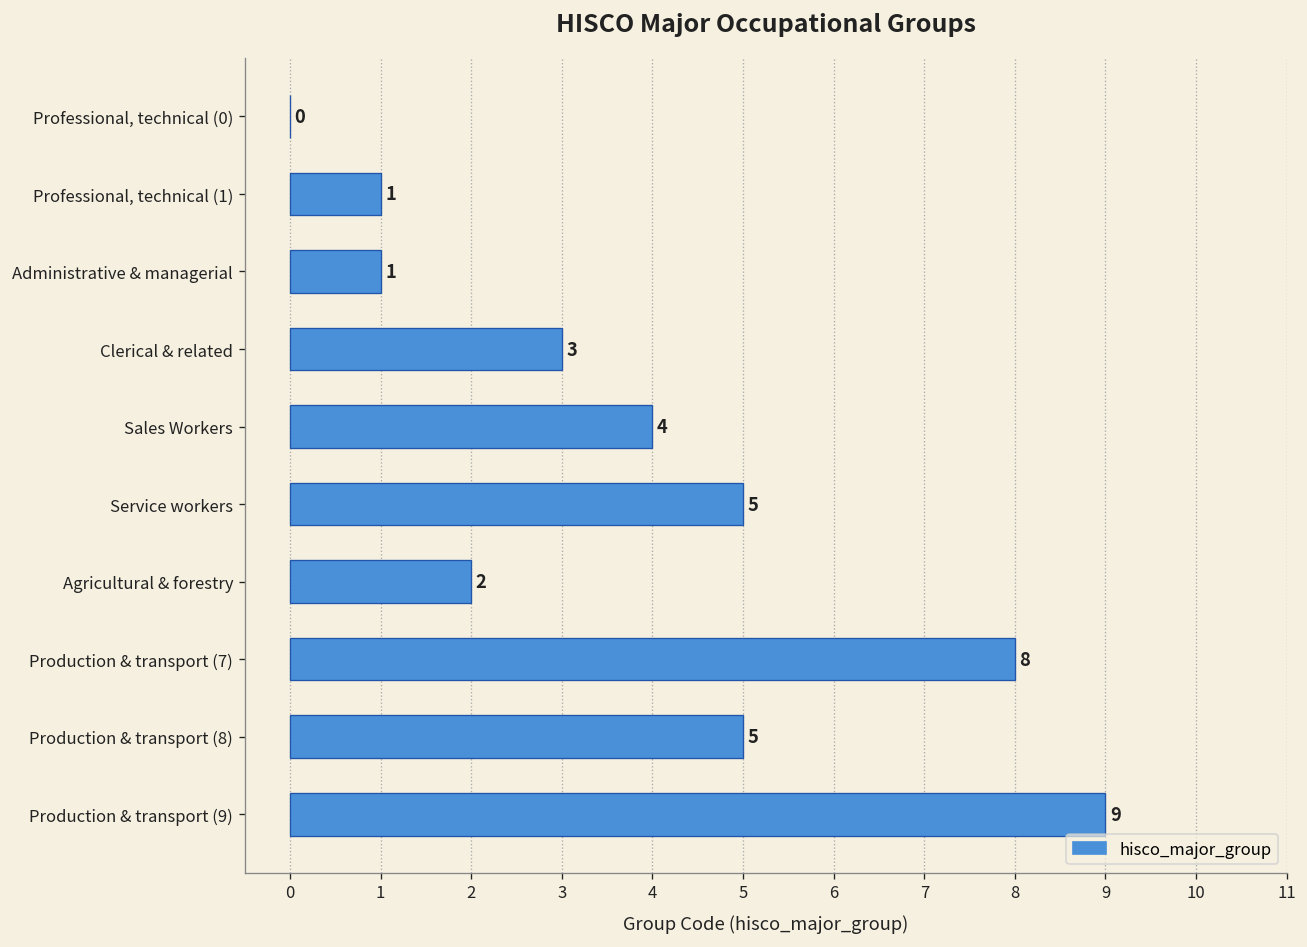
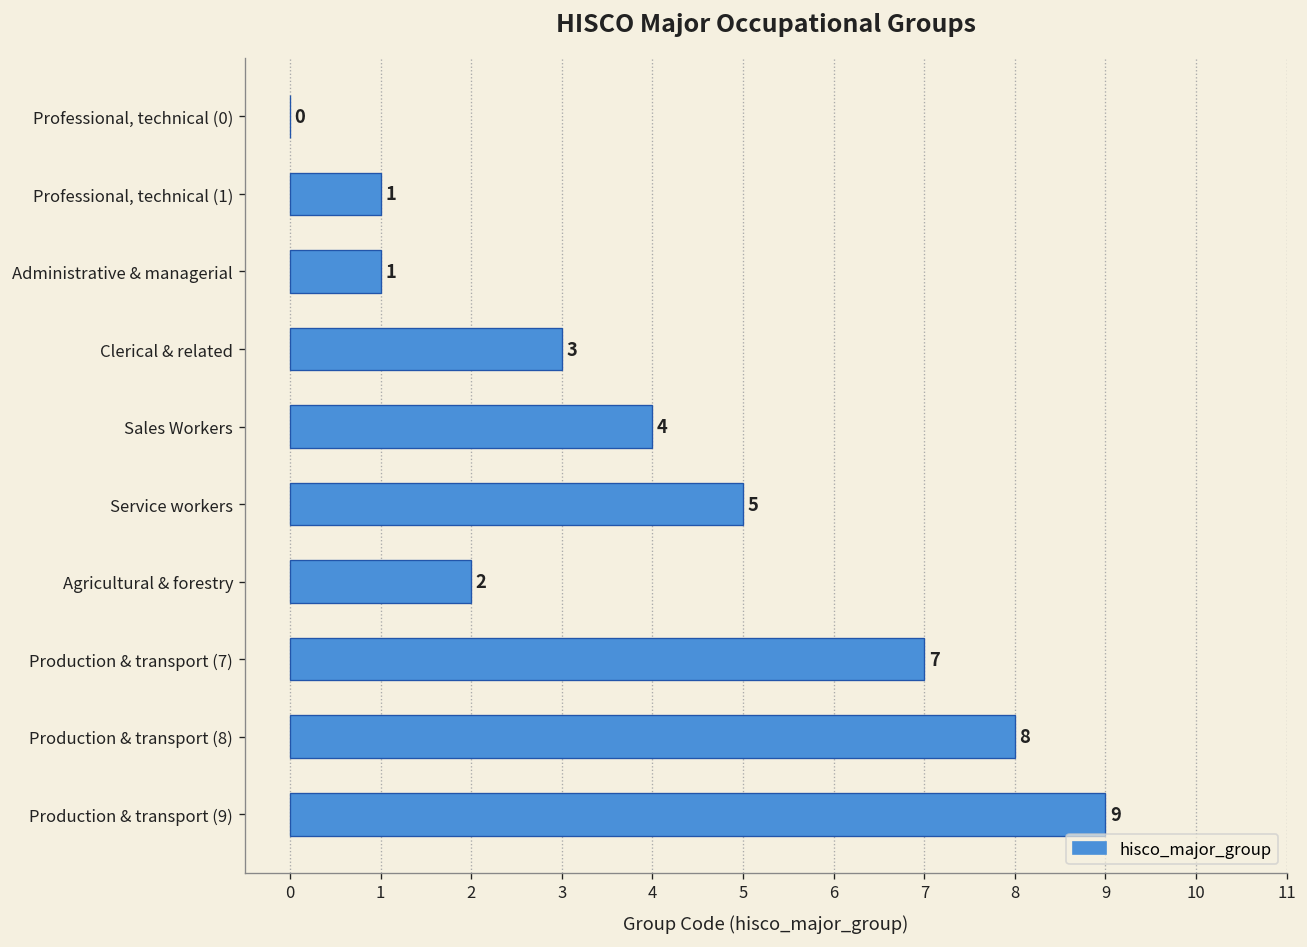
  {
    "Professional, technical (0)": 0,
    "Professional, technical (1)": 1,
    "Administrative & managerial": 1,
    "Clerical & related": 3,
    "Sales Workers": 4,
    "Service workers": 5,
    "Agricultural & forestry": 2,
-   "Production & transport (7)": 8,
-   "Production & transport (8)": 5,
+   "Production & transport (7)": 7,
+   "Production & transport (8)": 8,
    "Production & transport (9)": 9
  }
